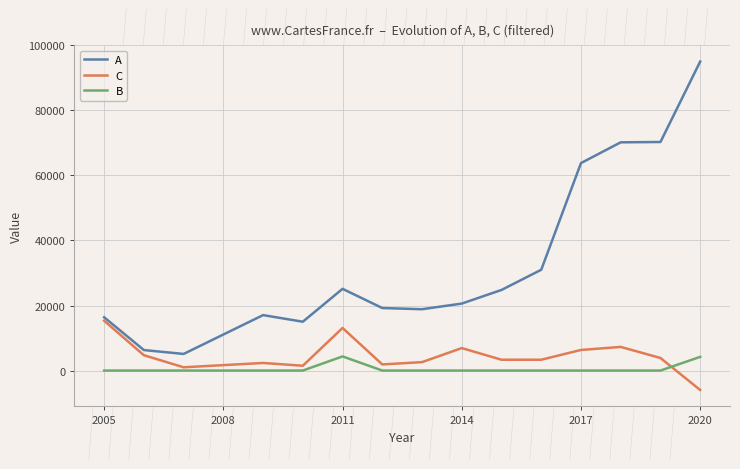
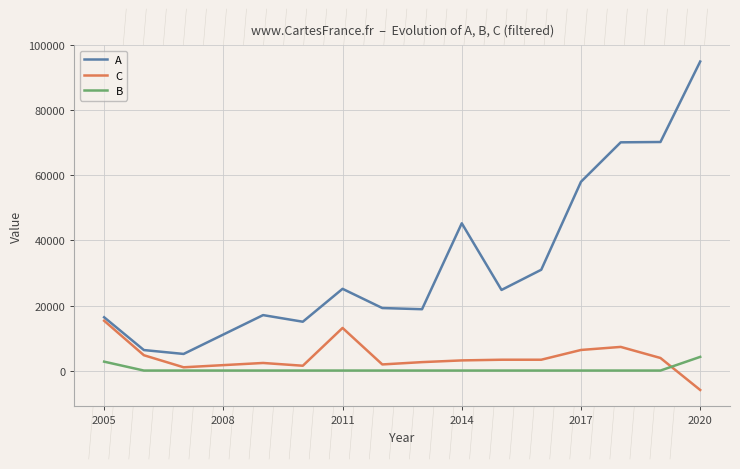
  {
    "A": {
      "2005": 16000,
      "2011": 25000,
-     "2014": 21000,
-     "2017": 64000,
+     "2014": 45000,
+     "2017": 58000,
      "2020": 95000
    },
    "C": {
      "2005": 15000,
      "2011": 13000,
-     "2014": 7000,
+     "2014": 3000,
      "2017": 6000,
      "2020": -6000
    },
    "B": {
-     "2005": 0,
-     "2011": 4000,
+     "2005": 3000,
+     "2011": 0,
      "2014": 0,
      "2017": 0,
      "2020": 4000
    }
  }
